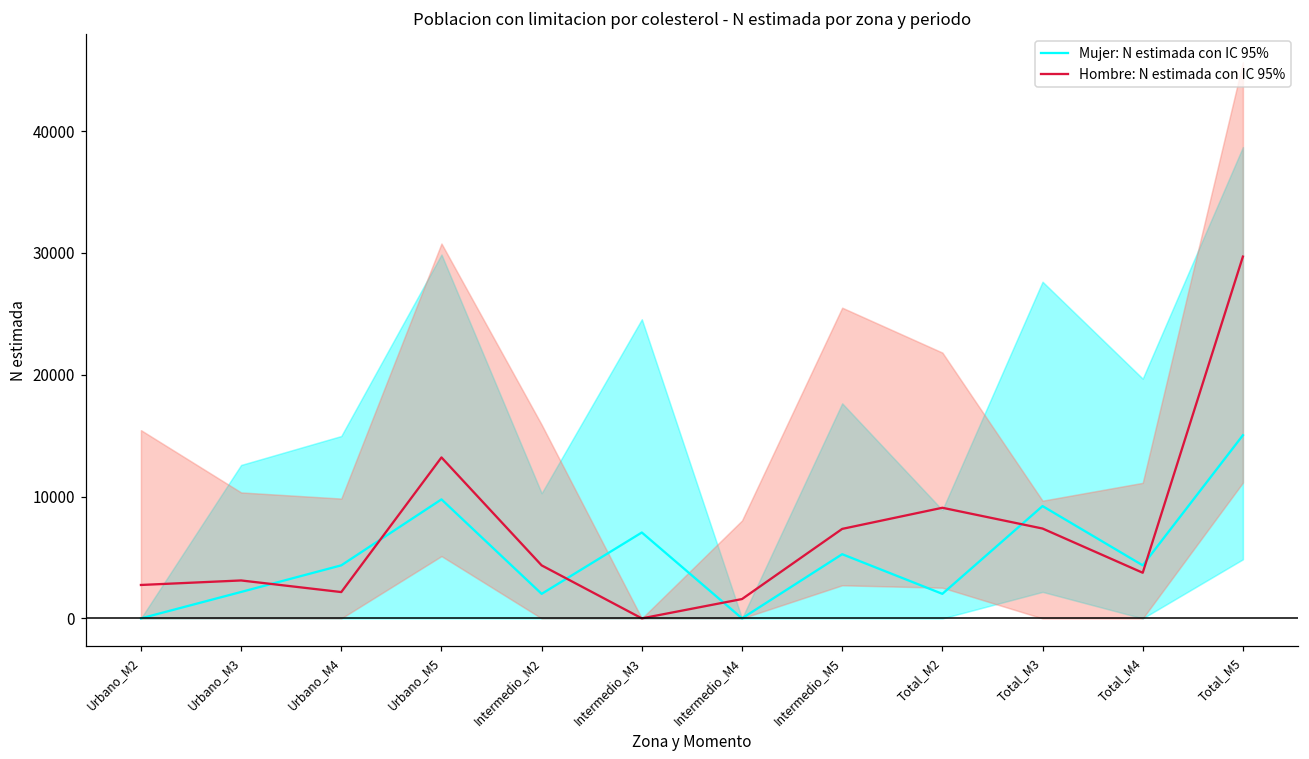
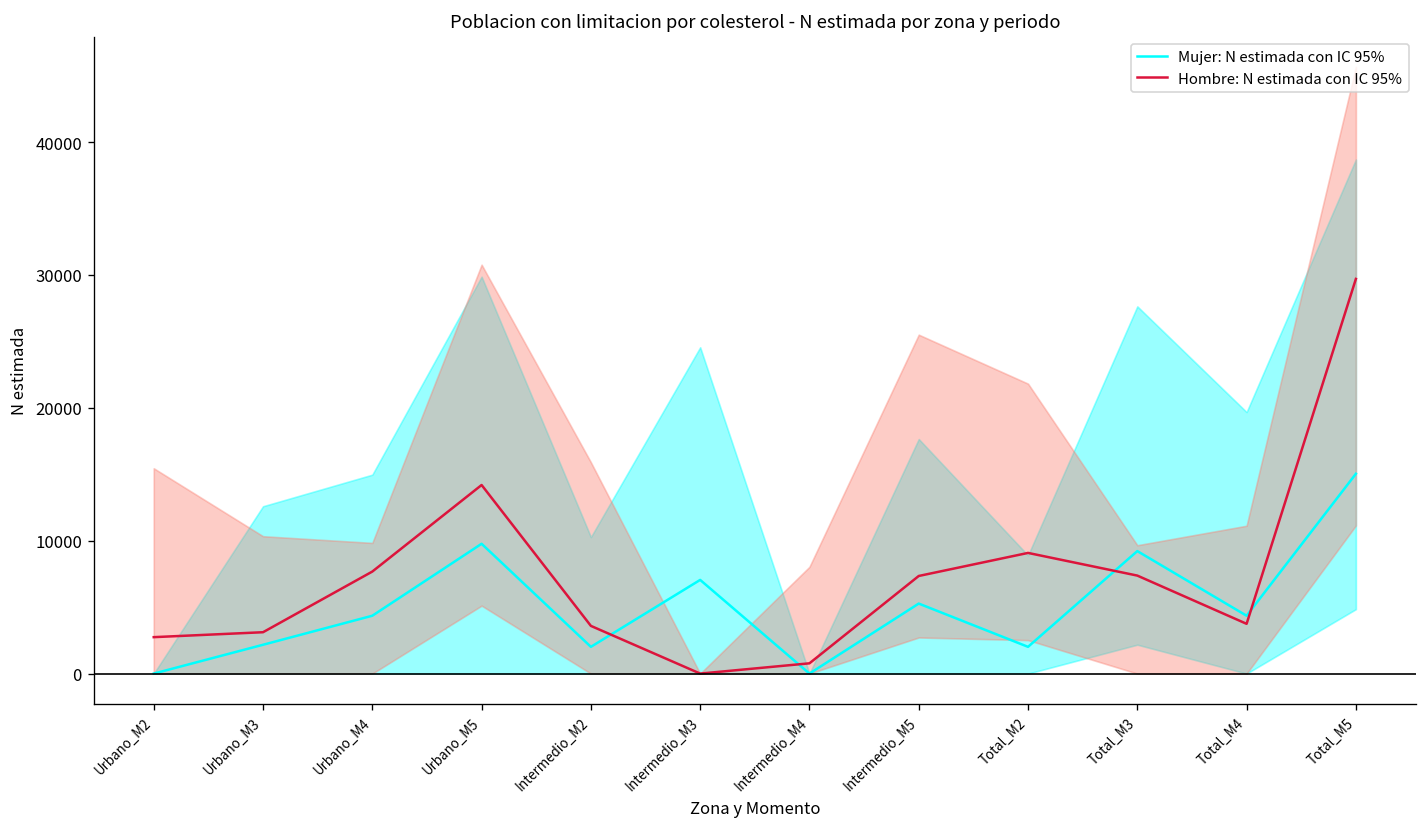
  {
    "Hombre: N estimada con IC 95%": {
      "Urbano_M2": 2700,
      "Urbano_M3": 3100,
-     "Urbano_M4": 2200,
-     "Urbano_M5": 13200,
-     "Intermedio_M2": 4400,
-     "Intermedio_M4": 1600,
+     "Urbano_M4": 7700,
+     "Urbano_M5": 14200,
+     "Intermedio_M2": 3600,
+     "Intermedio_M4": 800,
      "Intermedio_M5": 7300,
      "Total_M3": 7400,
      "Total_M4": 3700,
      "Total_M5": 29700
    }
  }
